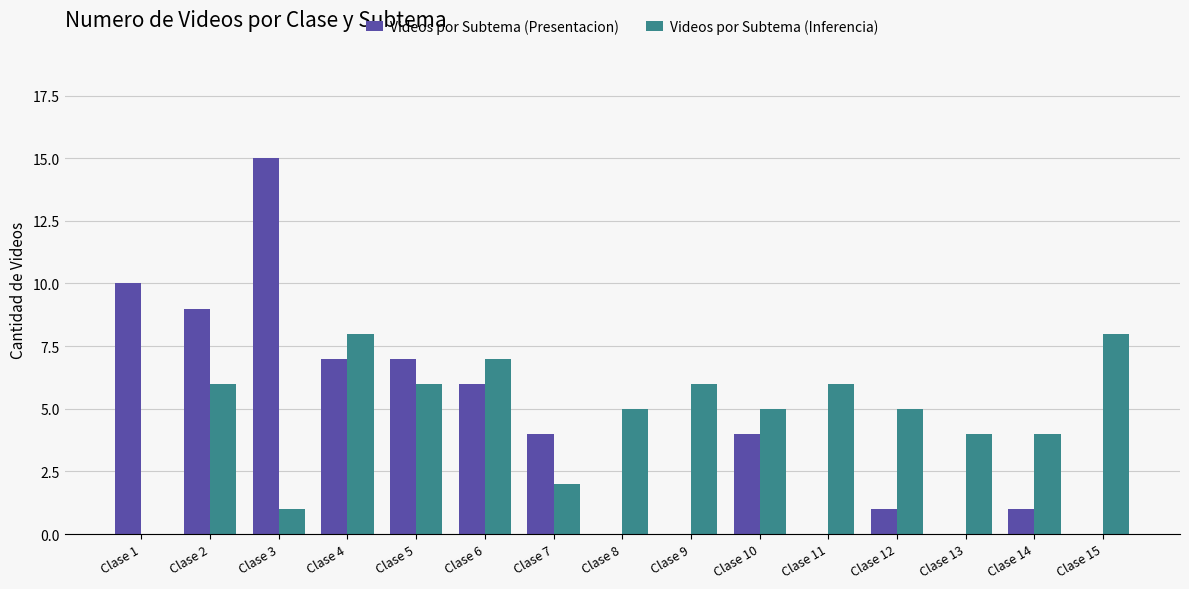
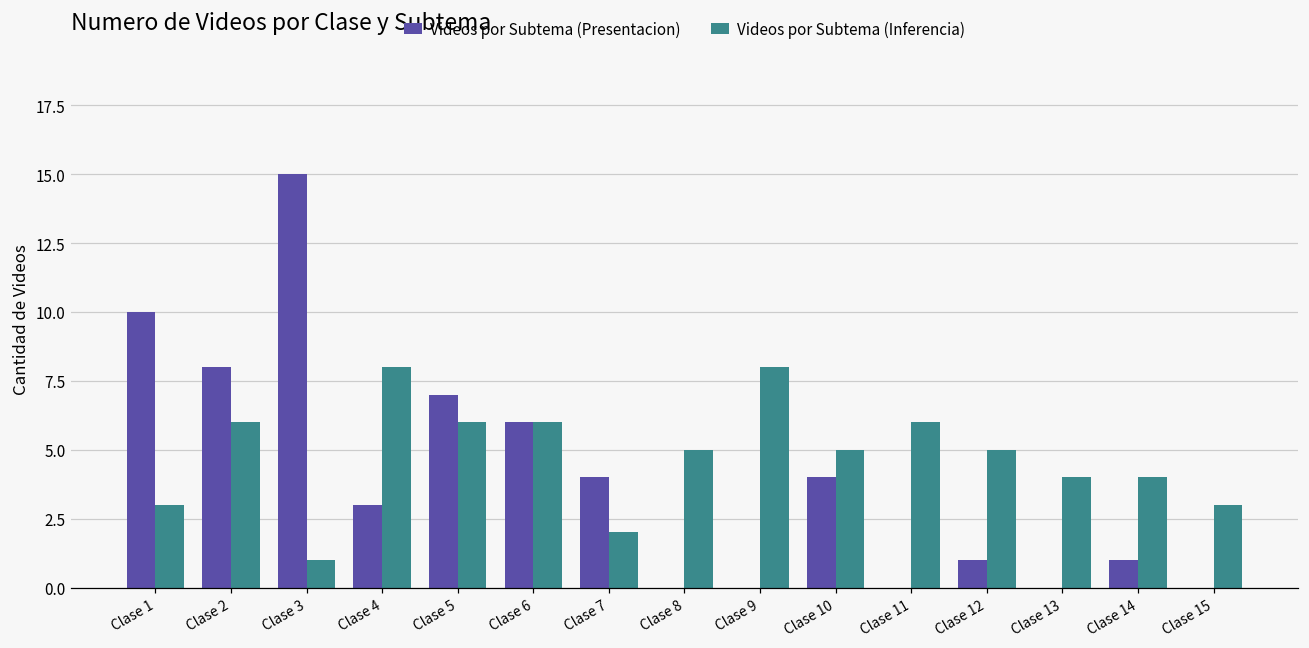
  {
    "Videos por Subtema (Presentacion)": {
      "Clase 1": 10,
-     "Clase 2": 9,
+     "Clase 2": 8,
      "Clase 3": 15,
-     "Clase 4": 7,
+     "Clase 4": 3,
      "Clase 5": 7,
      "Clase 6": 6,
      "Clase 7": 4,
      "Clase 8": 0,
      "Clase 9": 0,
      "Clase 10": 4,
      "Clase 11": 0,
      "Clase 12": 1,
      "Clase 13": 0,
      "Clase 14": 1,
      "Clase 15": 0
    },
    "Videos por Subtema (Inferencia)": {
-     "Clase 1": 0,
+     "Clase 1": 3,
      "Clase 2": 6,
      "Clase 3": 1,
      "Clase 4": 8,
      "Clase 5": 6,
-     "Clase 6": 7,
+     "Clase 6": 6,
      "Clase 7": 2,
      "Clase 8": 5,
-     "Clase 9": 6,
+     "Clase 9": 8,
      "Clase 10": 5,
      "Clase 11": 6,
      "Clase 12": 5,
      "Clase 13": 4,
      "Clase 14": 4,
-     "Clase 15": 8
+     "Clase 15": 3
    }
  }
